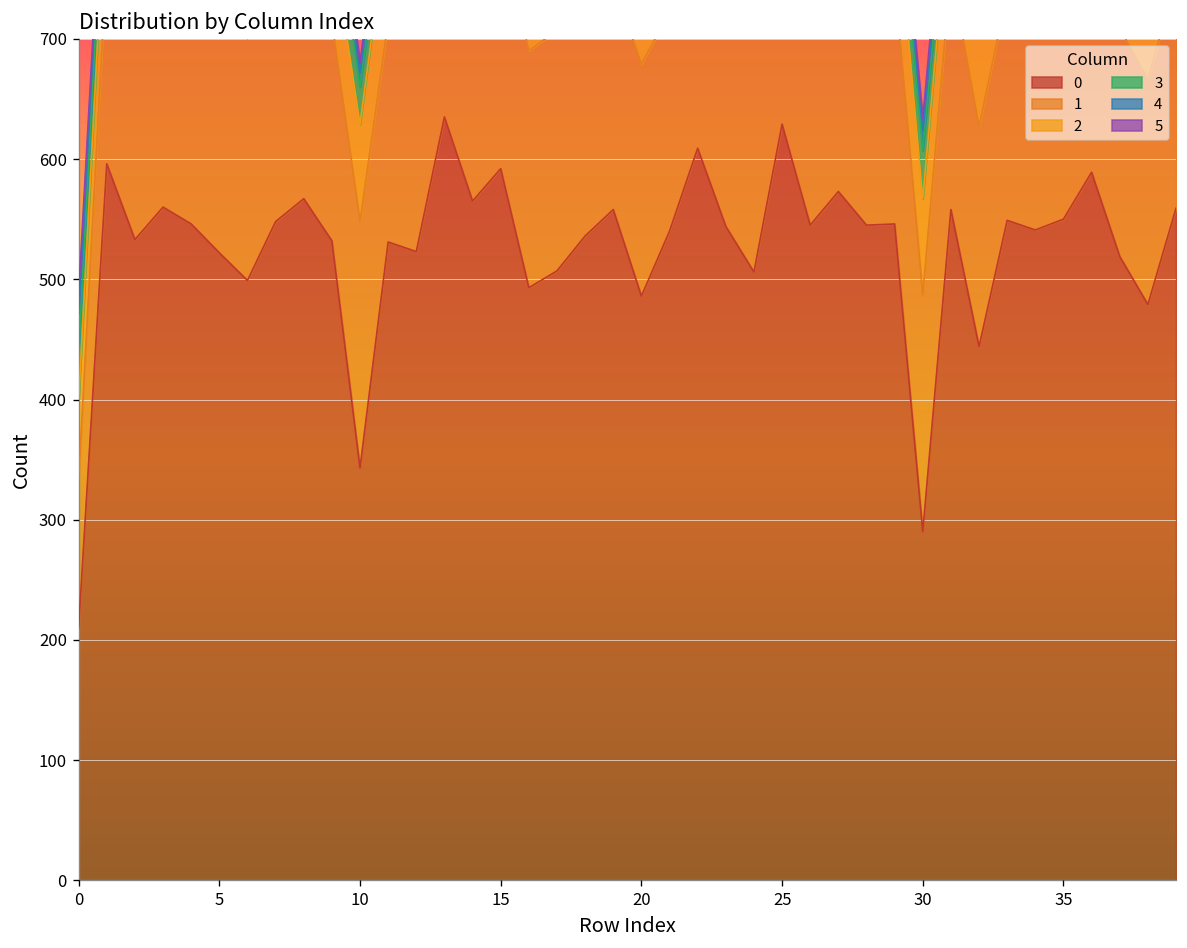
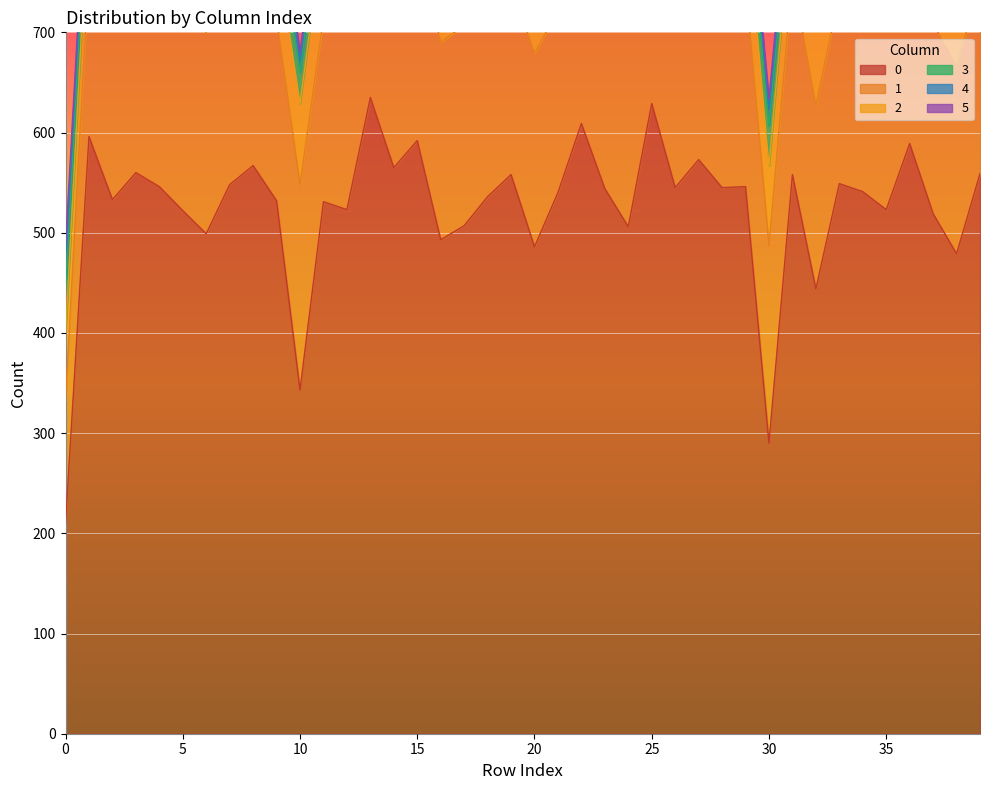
  {
    "0": {
      "0": 210,
      "5": 522,
      "10": 343,
      "15": 592,
      "20": 486,
      "25": 629,
      "30": 290,
-     "35": 550
+     "35": 523
    },
    "3": {
      "0": 40,
      "10": 31,
      "30": 40
    },
    "4": {
      "0": 32,
      "10": 12,
      "30": 17
    },
    "5": {
      "0": 17,
      "10": 8,
      "30": 10
    }
  }
